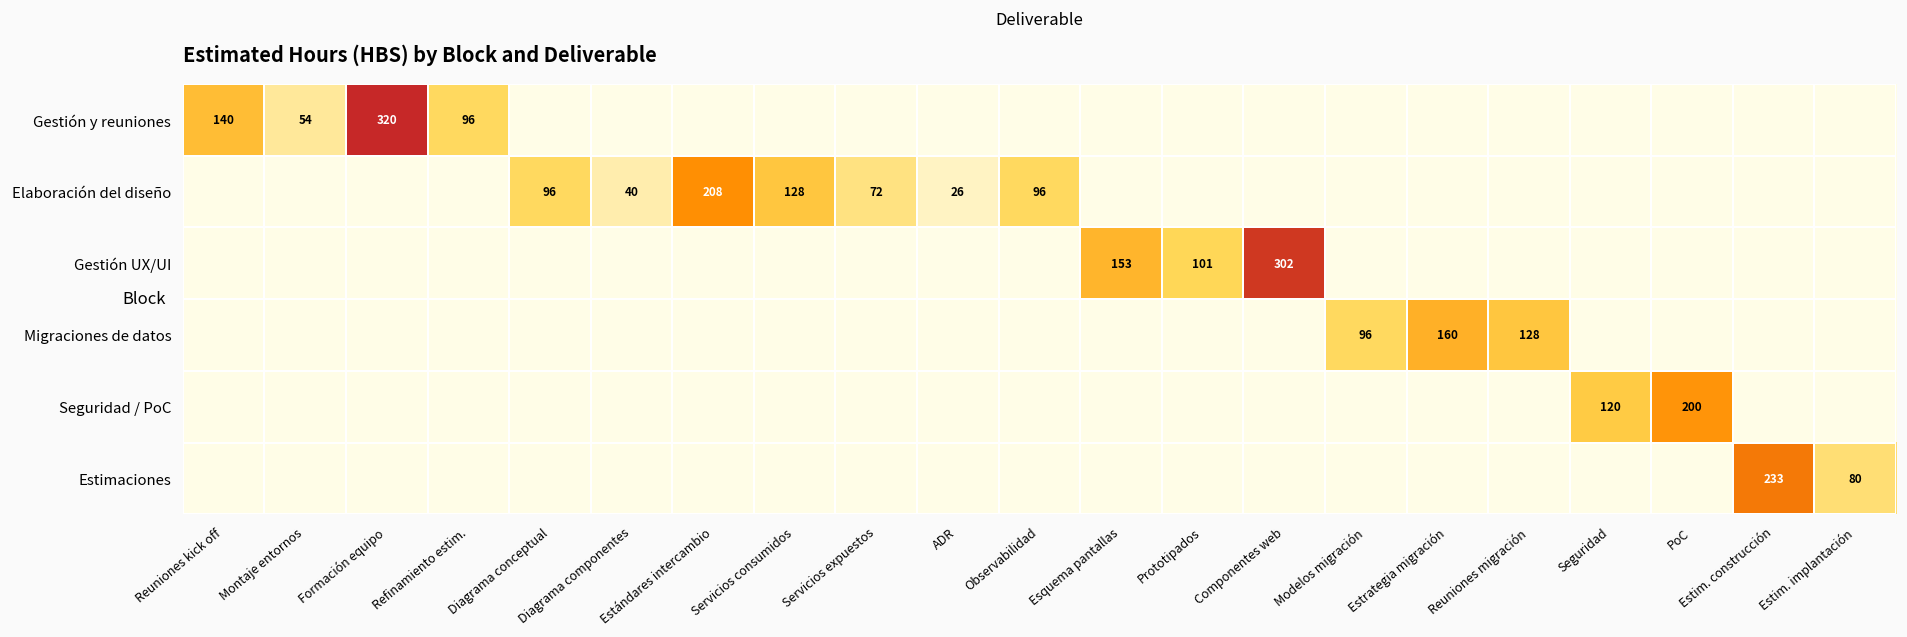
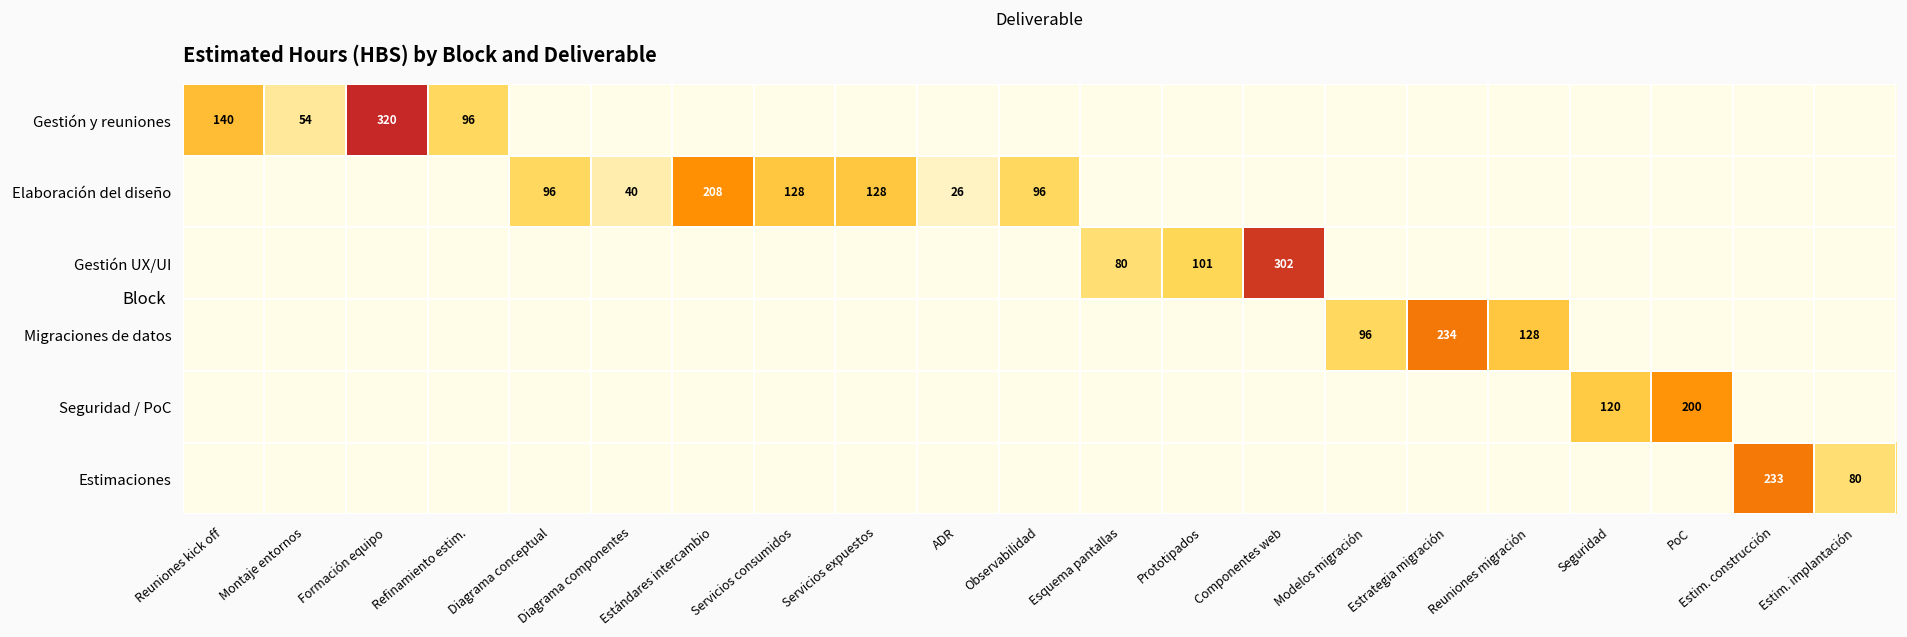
  {
    "Gestión y reuniones": {
      "Reuniones kick off": 140,
      "Montaje entornos": 54,
      "Formación equipo": 320,
      "Refinamiento estim.": 96
    },
    "Elaboración del diseño": {
      "Diagrama conceptual": 96,
      "Diagrama componentes": 40,
      "Estándares intercambio": 208,
      "Servicios consumidos": 128,
-     "Servicios expuestos": 72,
+     "Servicios expuestos": 128,
      "ADR": 26,
      "Observabilidad": 96
    },
    "Gestión UX/UI": {
-     "Esquema pantallas": 153,
+     "Esquema pantallas": 80,
      "Prototipados": 101,
      "Componentes web": 302
    },
    "Migraciones de datos": {
      "Modelos migración": 96,
-     "Estrategia migración": 160,
+     "Estrategia migración": 234,
      "Reuniones migración": 128
    },
    "Seguridad / PoC": {
      "Seguridad": 120,
      "PoC": 200
    },
    "Estimaciones": {
      "Estim. construcción": 233,
      "Estim. implantación": 80
    }
  }
